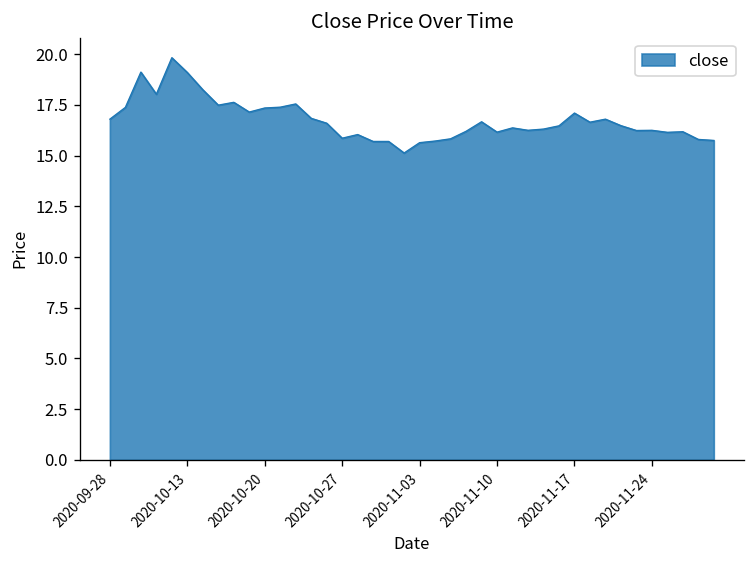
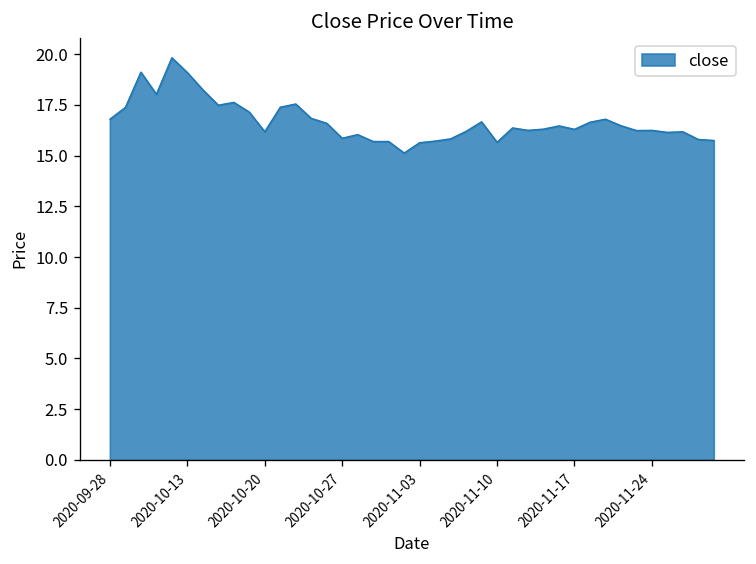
  {
    "2020-09-28": 16.8,
    "2020-10-13": 19.1,
-   "2020-10-20": 17.4,
+   "2020-10-20": 16.2,
    "2020-10-27": 15.9,
    "2020-11-03": 15.6,
-   "2020-11-10": 16.2,
-   "2020-11-17": 17.1,
+   "2020-11-10": 15.7,
+   "2020-11-17": 16.3,
    "2020-11-24": 16.3
  }
